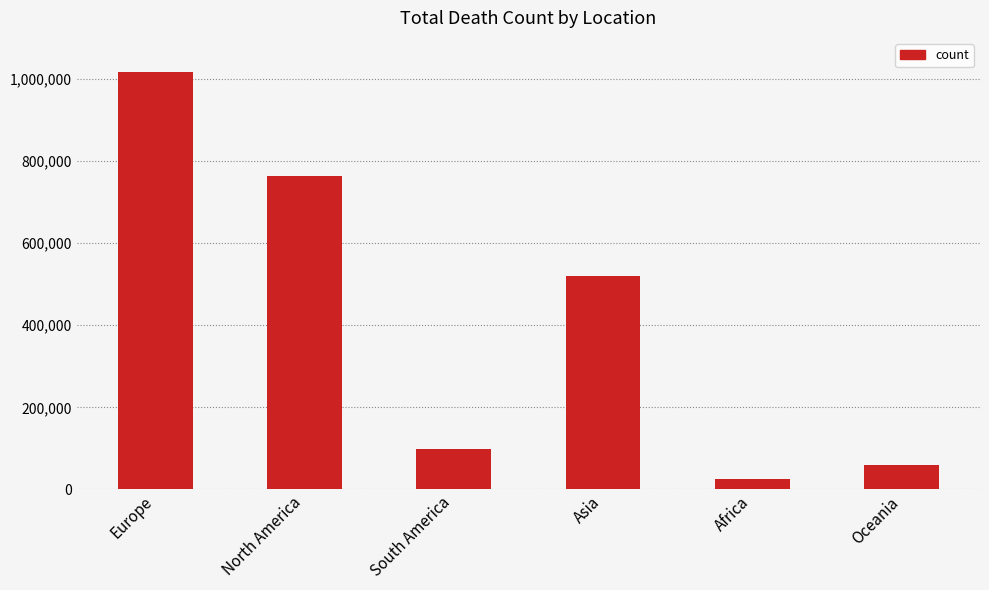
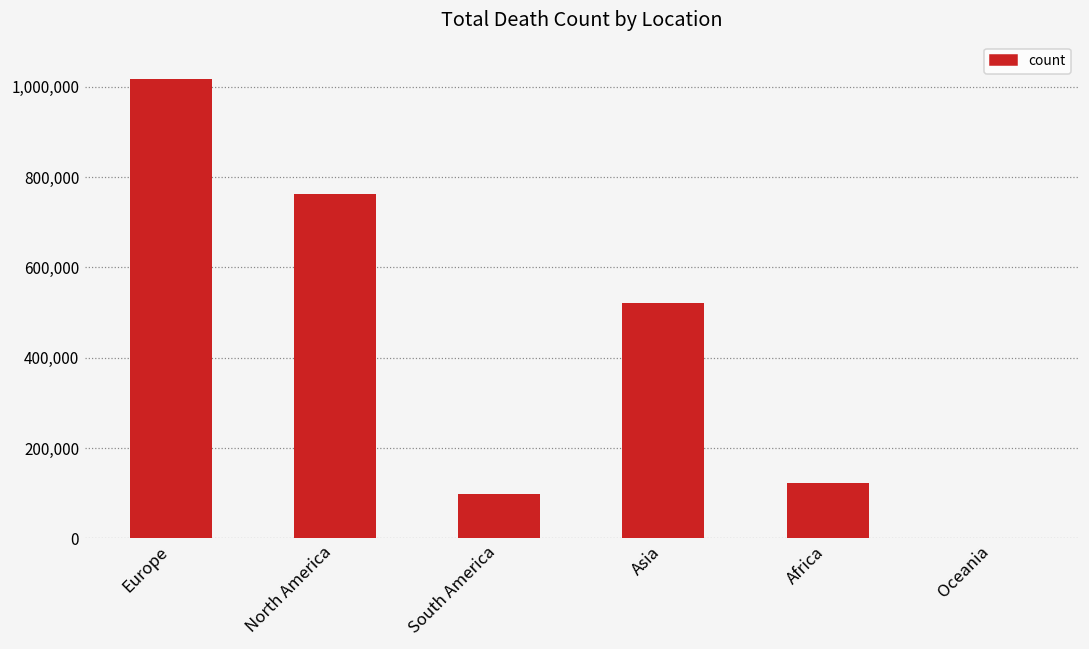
  {
    "Europe": "1,020,000",
    "North America": "760,000",
    "South America": "100,000",
    "Asia": "520,000",
-   "Africa": "30,000",
-   "Oceania": "60,000"
+   "Africa": "120,000",
+   "Oceania": "0"
  }
